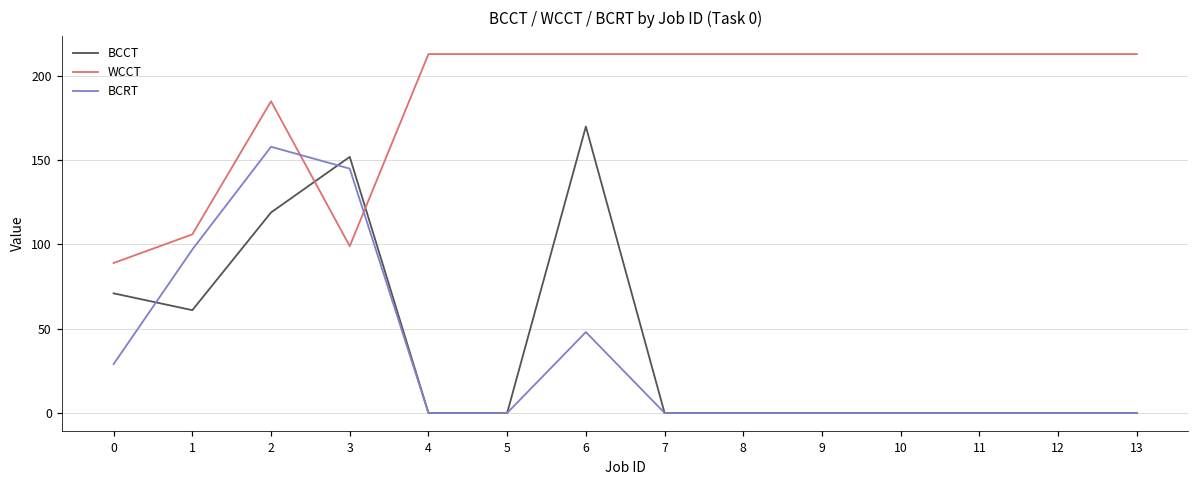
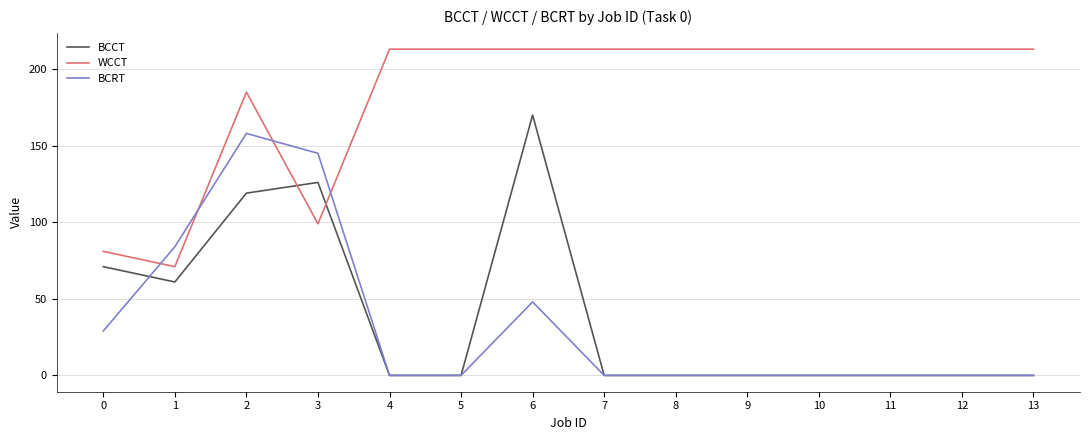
  {
    "BCCT": {
      "0": 71,
      "1": 61,
      "2": 119,
-     "3": 152,
+     "3": 126,
      "6": 170
    },
    "WCCT": {
-     "0": 89,
-     "1": 106,
+     "0": 81,
+     "1": 71,
      "2": 185,
      "3": 99,
      "4": 213,
      "5": 213,
      "6": 213,
      "7": 213,
      "8": 213,
      "9": 213,
      "10": 213,
      "11": 213,
      "12": 213,
      "13": 213
    },
    "BCRT": {
      "0": 29,
-     "1": 97,
+     "1": 84,
      "2": 158,
      "3": 145,
      "6": 48
    }
  }
